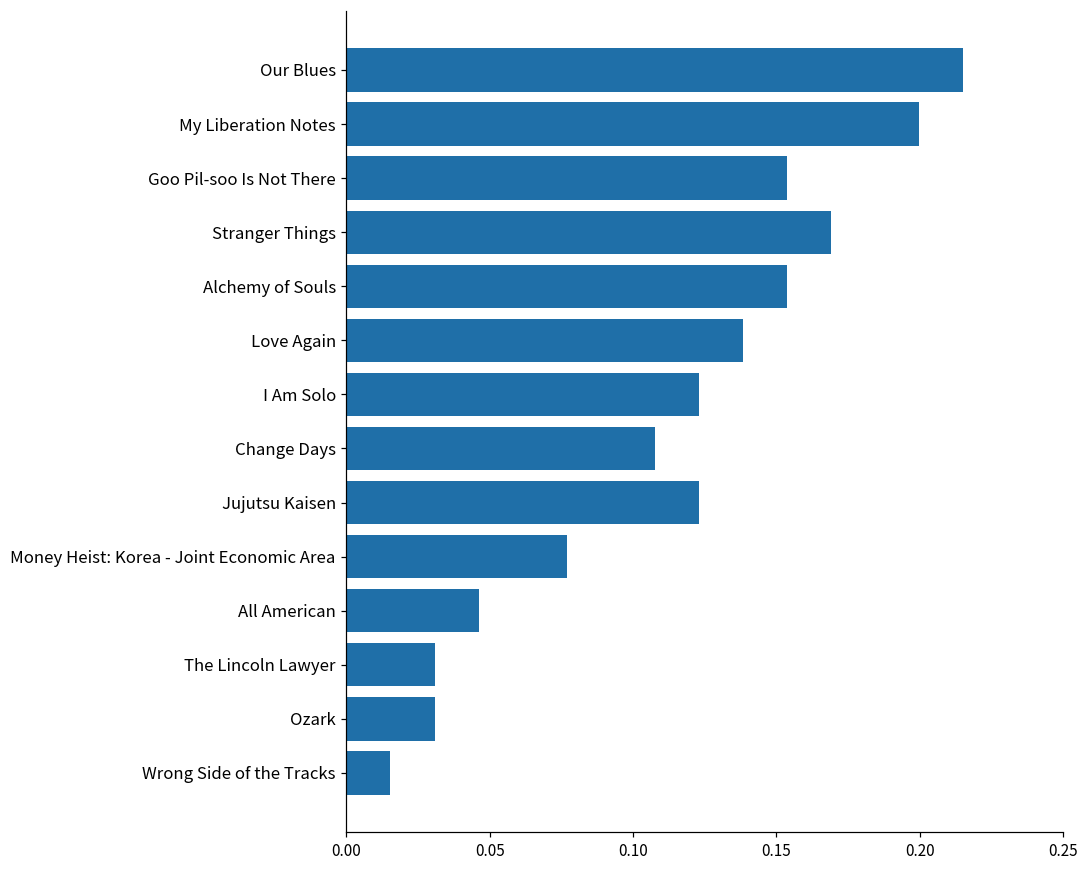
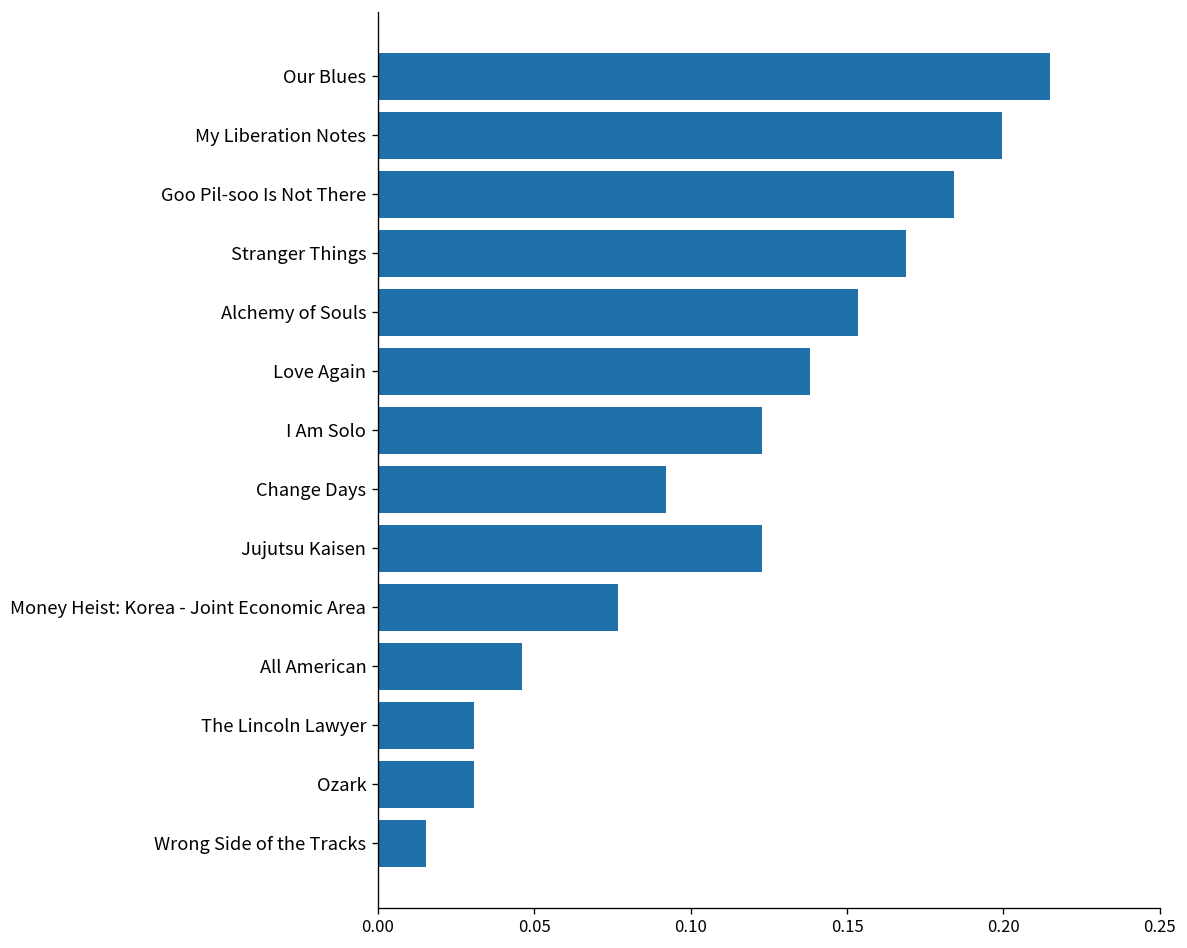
  {
    "Our Blues": 0.215,
    "My Liberation Notes": 0.200,
-   "Goo Pil-soo Is Not There": 0.154,
+   "Goo Pil-soo Is Not There": 0.184,
    "Stranger Things": 0.169,
    "Alchemy of Souls": 0.154,
    "Love Again": 0.138,
    "I Am Solo": 0.123,
-   "Change Days": 0.108,
+   "Change Days": 0.092,
    "Jujutsu Kaisen": 0.123,
    "Money Heist: Korea - Joint Economic Area": 0.077,
    "All American": 0.046,
    "The Lincoln Lawyer": 0.031,
    "Ozark": 0.031,
    "Wrong Side of the Tracks": 0.015
  }
